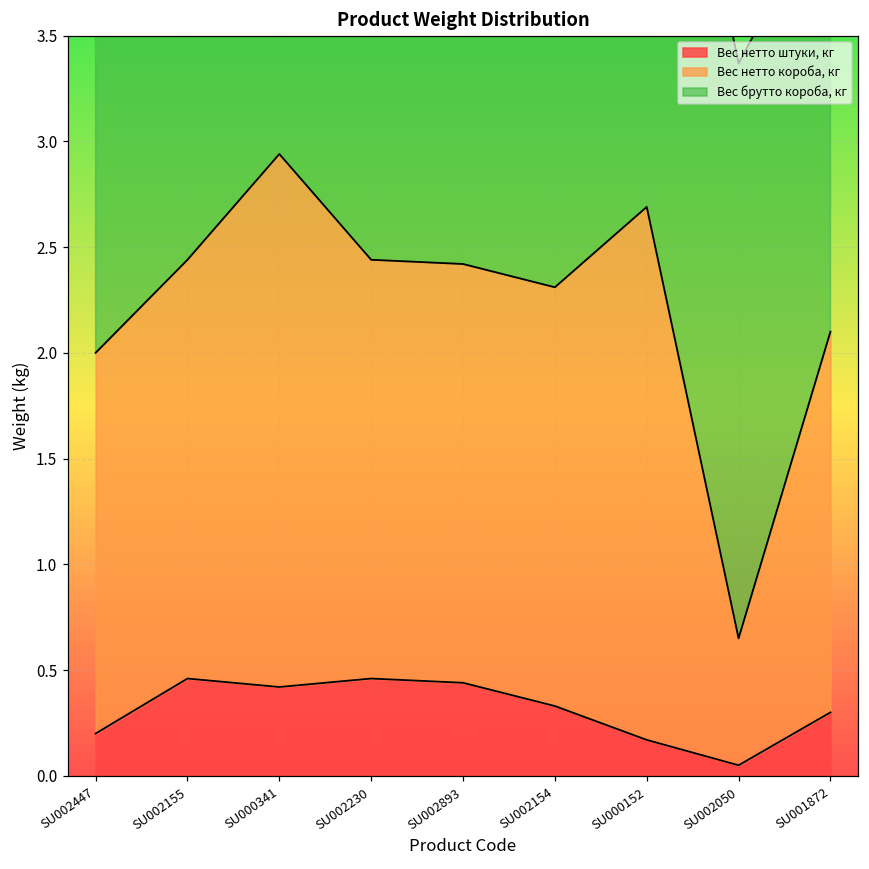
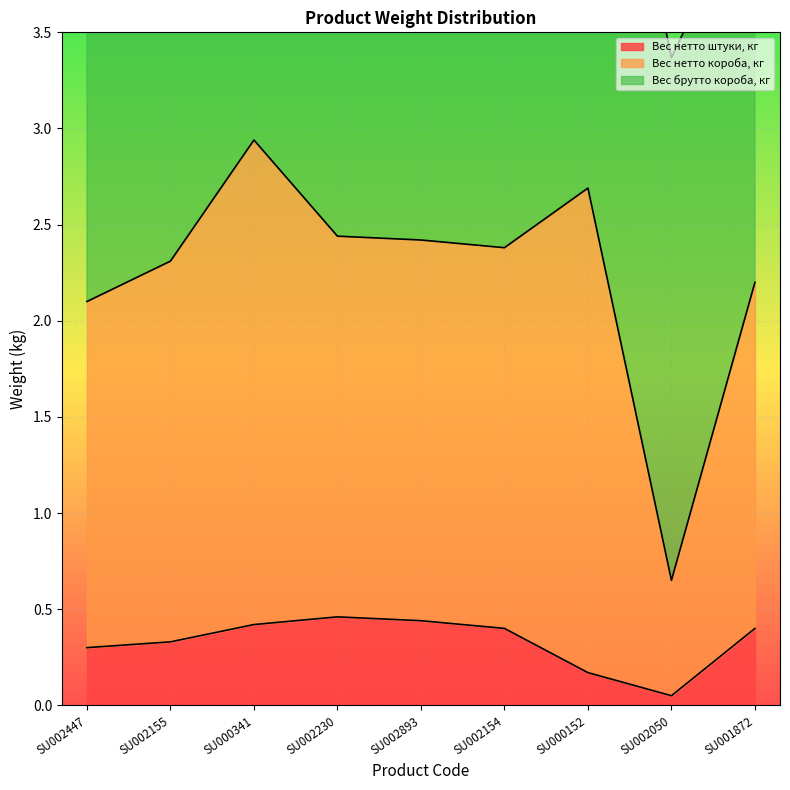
  {
    "Вес нетто штуки, кг": {
-     "SU002447": 0.2,
-     "SU002155": 0.46,
+     "SU002447": 0.3,
+     "SU002155": 0.33,
      "SU000341": 0.42,
      "SU002230": 0.46,
      "SU002893": 0.44,
-     "SU002154": 0.33,
+     "SU002154": 0.40,
      "SU000152": 0.17,
      "SU002050": 0.05,
-     "SU001872": 0.3
+     "SU001872": 0.4
    },
    "Вес нетто короба, кг": {
      "SU002447": 1.80,
      "SU002155": 1.98,
      "SU000341": 2.52,
      "SU002230": 1.98,
      "SU002893": 1.98,
      "SU002154": 1.98,
      "SU000152": 2.52,
      "SU002050": 0.60,
      "SU001872": 1.80
    }
  }
